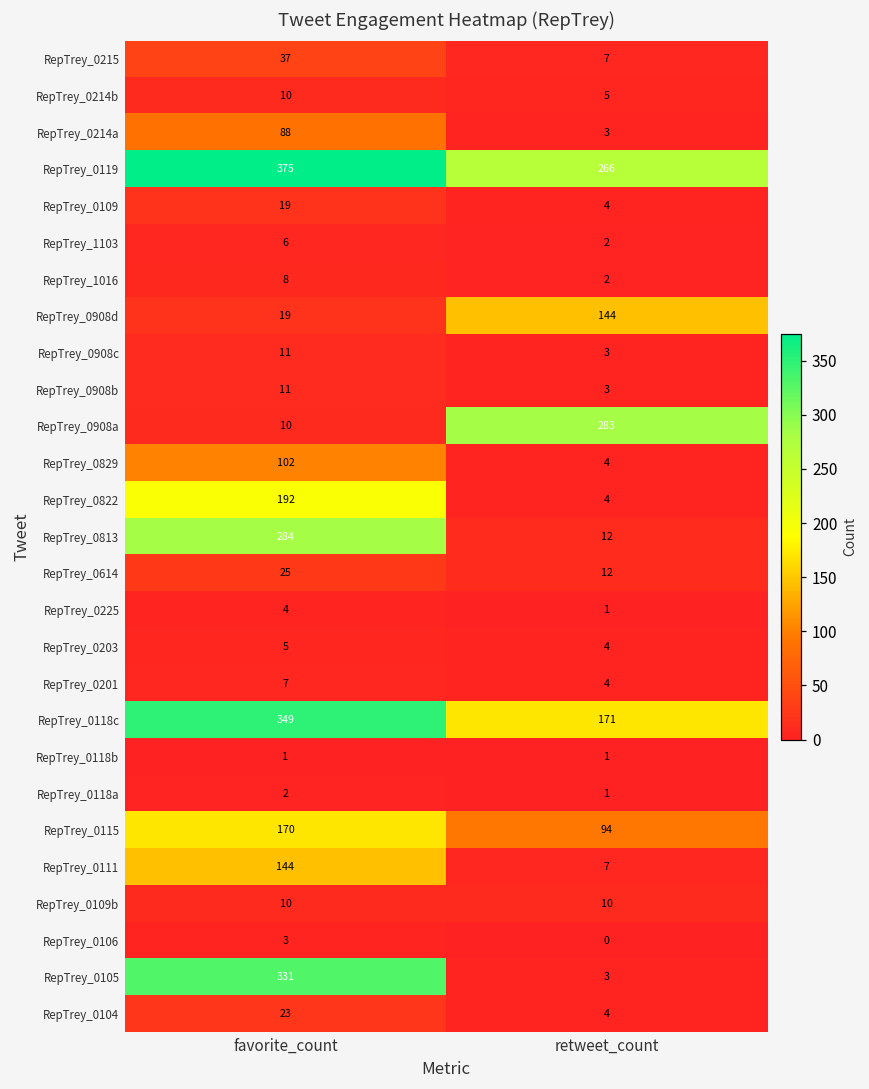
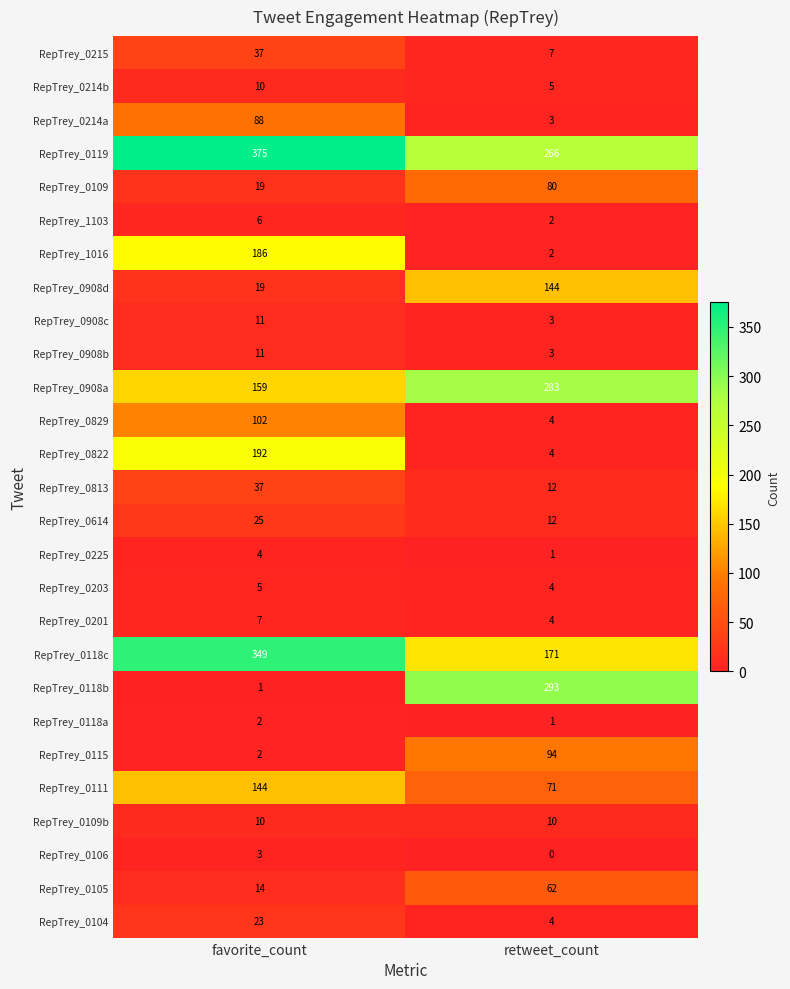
  {
    "RepTrey_0215": {
      "favorite_count": 37,
      "retweet_count": 7
    },
    "RepTrey_0214b": {
      "favorite_count": 10,
      "retweet_count": 5
    },
    "RepTrey_0214a": {
      "favorite_count": 88,
      "retweet_count": 3
    },
    "RepTrey_0119": {
      "favorite_count": 375,
      "retweet_count": 266
    },
    "RepTrey_0109": {
      "favorite_count": 19,
-     "retweet_count": 4
+     "retweet_count": 80
    },
    "RepTrey_1103": {
      "favorite_count": 6,
      "retweet_count": 2
    },
    "RepTrey_1016": {
-     "favorite_count": 8,
+     "favorite_count": 186,
      "retweet_count": 2
    },
    "RepTrey_0908d": {
      "favorite_count": 19,
      "retweet_count": 144
    },
    "RepTrey_0908c": {
      "favorite_count": 11,
      "retweet_count": 3
    },
    "RepTrey_0908b": {
      "favorite_count": 11,
      "retweet_count": 3
    },
    "RepTrey_0908a": {
-     "favorite_count": 10,
+     "favorite_count": 159,
      "retweet_count": 283
    },
    "RepTrey_0829": {
      "favorite_count": 102,
      "retweet_count": 4
    },
    "RepTrey_0822": {
      "favorite_count": 192,
      "retweet_count": 4
    },
    "RepTrey_0813": {
-     "favorite_count": 284,
+     "favorite_count": 37,
      "retweet_count": 12
    },
    "RepTrey_0614": {
      "favorite_count": 25,
      "retweet_count": 12
    },
    "RepTrey_0225": {
      "favorite_count": 4,
      "retweet_count": 1
    },
    "RepTrey_0203": {
      "favorite_count": 5,
      "retweet_count": 4
    },
    "RepTrey_0201": {
      "favorite_count": 7,
      "retweet_count": 4
    },
    "RepTrey_0118c": {
      "favorite_count": 349,
      "retweet_count": 171
    },
    "RepTrey_0118b": {
      "favorite_count": 1,
-     "retweet_count": 1
+     "retweet_count": 293
    },
    "RepTrey_0118a": {
      "favorite_count": 2,
      "retweet_count": 1
    },
    "RepTrey_0115": {
-     "favorite_count": 170,
+     "favorite_count": 2,
      "retweet_count": 94
    },
    "RepTrey_0111": {
      "favorite_count": 144,
-     "retweet_count": 7
+     "retweet_count": 71
    },
    "RepTrey_0109b": {
      "favorite_count": 10,
      "retweet_count": 10
    },
    "RepTrey_0106": {
      "favorite_count": 3,
      "retweet_count": 0
    },
    "RepTrey_0105": {
-     "favorite_count": 331,
-     "retweet_count": 3
+     "favorite_count": 14,
+     "retweet_count": 62
    },
    "RepTrey_0104": {
      "favorite_count": 23,
      "retweet_count": 4
    }
  }
